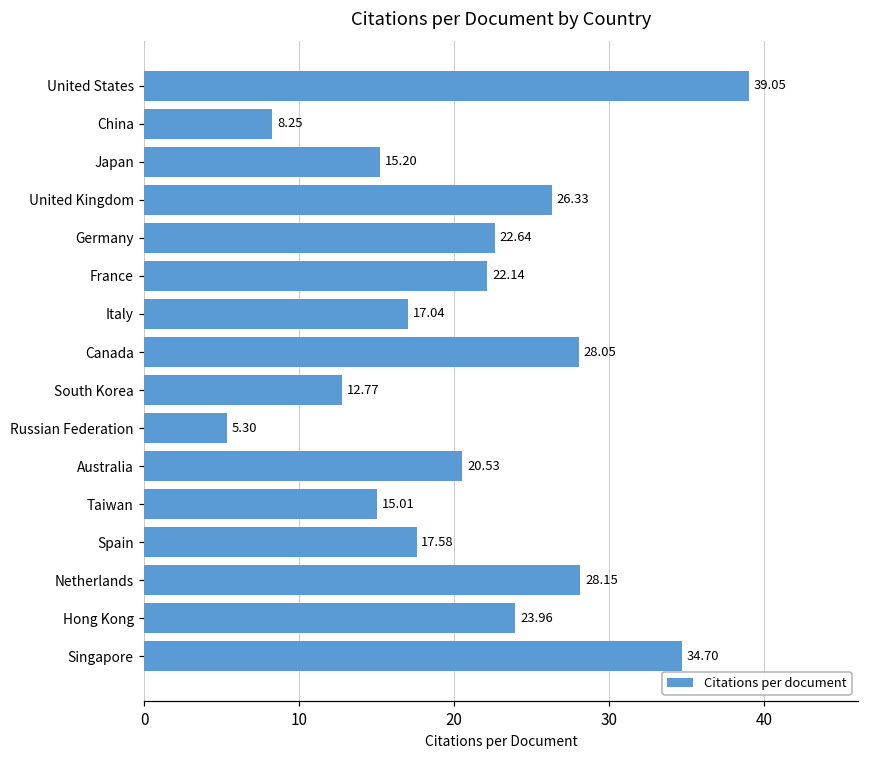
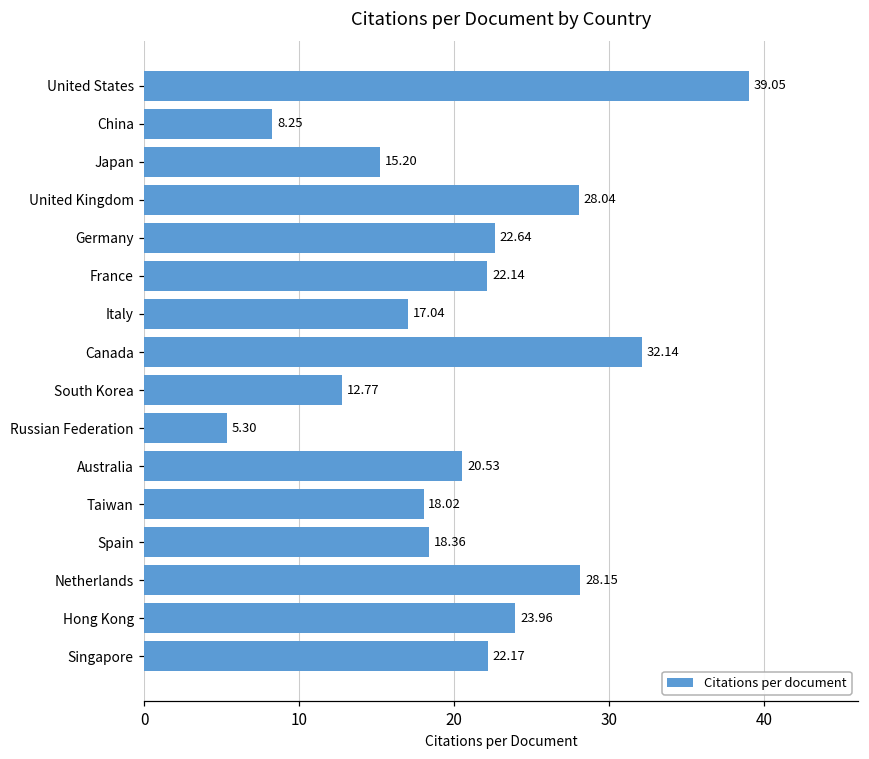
  {
    "United States": 39.05,
    "China": 8.25,
    "Japan": 15.20,
-   "United Kingdom": 26.33,
+   "United Kingdom": 28.04,
    "Germany": 22.64,
    "France": 22.14,
    "Italy": 17.04,
-   "Canada": 28.05,
+   "Canada": 32.14,
    "South Korea": 12.77,
    "Russian Federation": 5.30,
    "Australia": 20.53,
-   "Taiwan": 15.01,
-   "Spain": 17.58,
+   "Taiwan": 18.02,
+   "Spain": 18.36,
    "Netherlands": 28.15,
    "Hong Kong": 23.96,
-   "Singapore": 34.70
+   "Singapore": 22.17
  }
